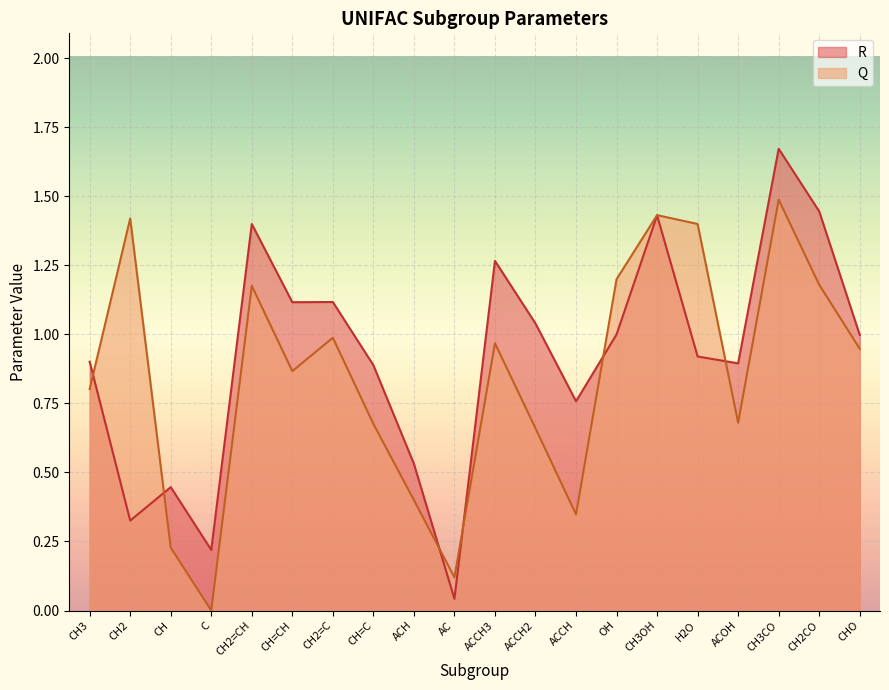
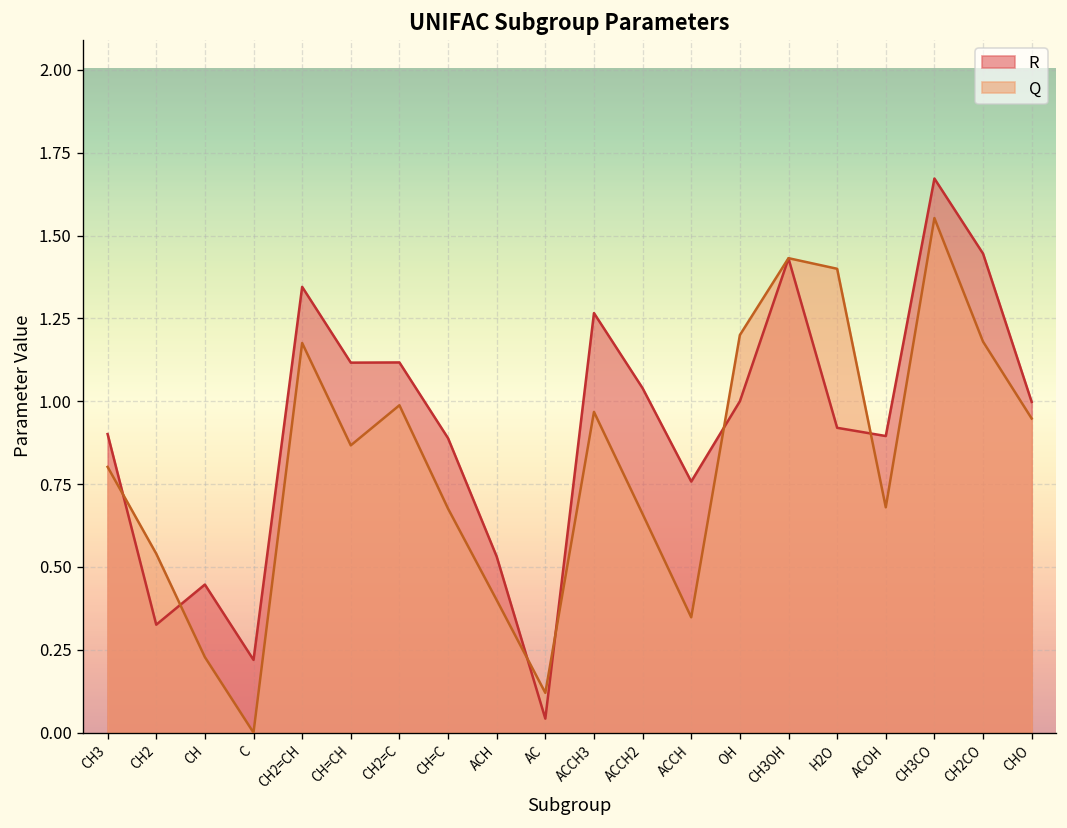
  {
    "R": {
      "CH3": 0.90,
      "CH2": 0.33,
      "CH": 0.45,
      "C": 0.22,
-     "CH2=CH": 1.40,
+     "CH2=CH": 1.35,
      "CH=CH": 1.12,
      "CH2=C": 1.12,
      "CH=C": 0.89,
      "ACH": 0.53,
      "AC": 0.04,
      "ACCH3": 1.27,
      "ACCH2": 1.04,
      "ACCH": 0.76,
      "OH": 1.00,
      "H2O": 0.92,
      "ACOH": 0.90,
      "CH3CO": 1.67,
      "CH2CO": 1.45,
      "CHO": 1.00
    },
    "Q": {
      "CH3": 0.80,
-     "CH2": 1.42,
+     "CH2": 0.54,
      "CH": 0.23,
      "C": 0.00,
      "CH2=CH": 1.18,
      "CH=CH": 0.87,
      "CH2=C": 0.99,
      "CH=C": 0.68,
      "ACH": 0.40,
      "AC": 0.12,
      "ACCH3": 0.97,
      "ACCH2": 0.66,
      "ACCH": 0.35,
      "OH": 1.20,
      "H2O": 1.40,
      "ACOH": 0.68,
-     "CH3CO": 1.49,
+     "CH3CO": 1.55,
      "CH2CO": 1.18,
      "CHO": 0.95
    }
  }
